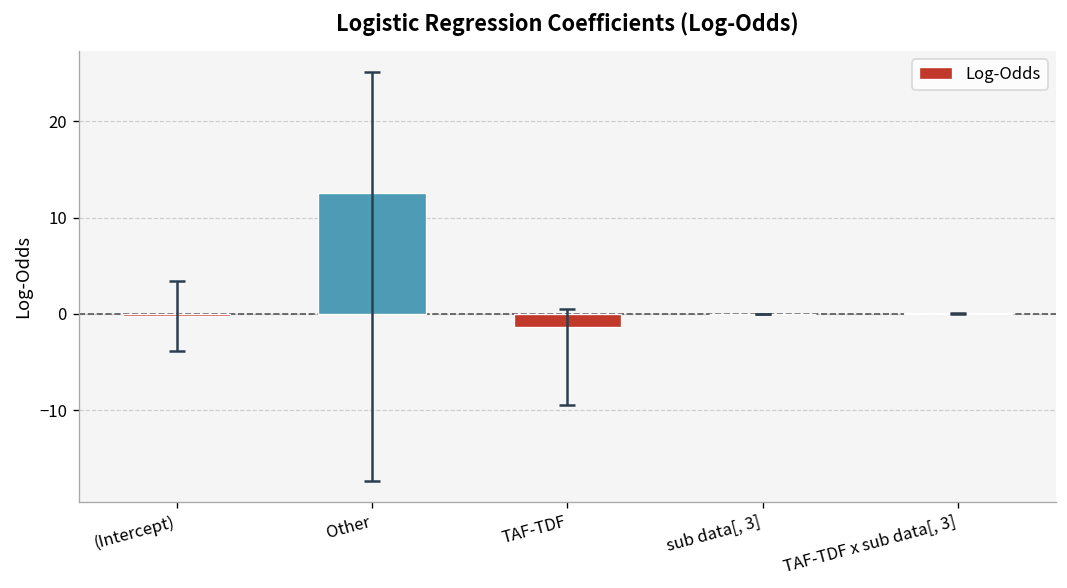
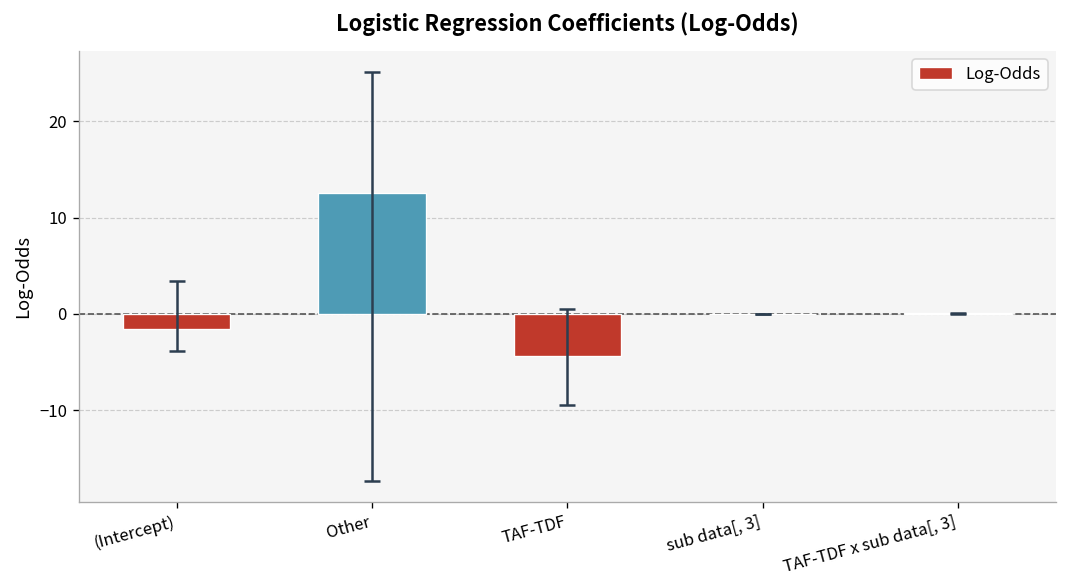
  {
    "Log-Odds": {
-     "(Intercept)": 0,
+     "(Intercept)": -2,
      "Other": 13,
-     "TAF-TDF": -1,
+     "TAF-TDF": -4,
      "sub data[, 3]": 0
    }
  }
